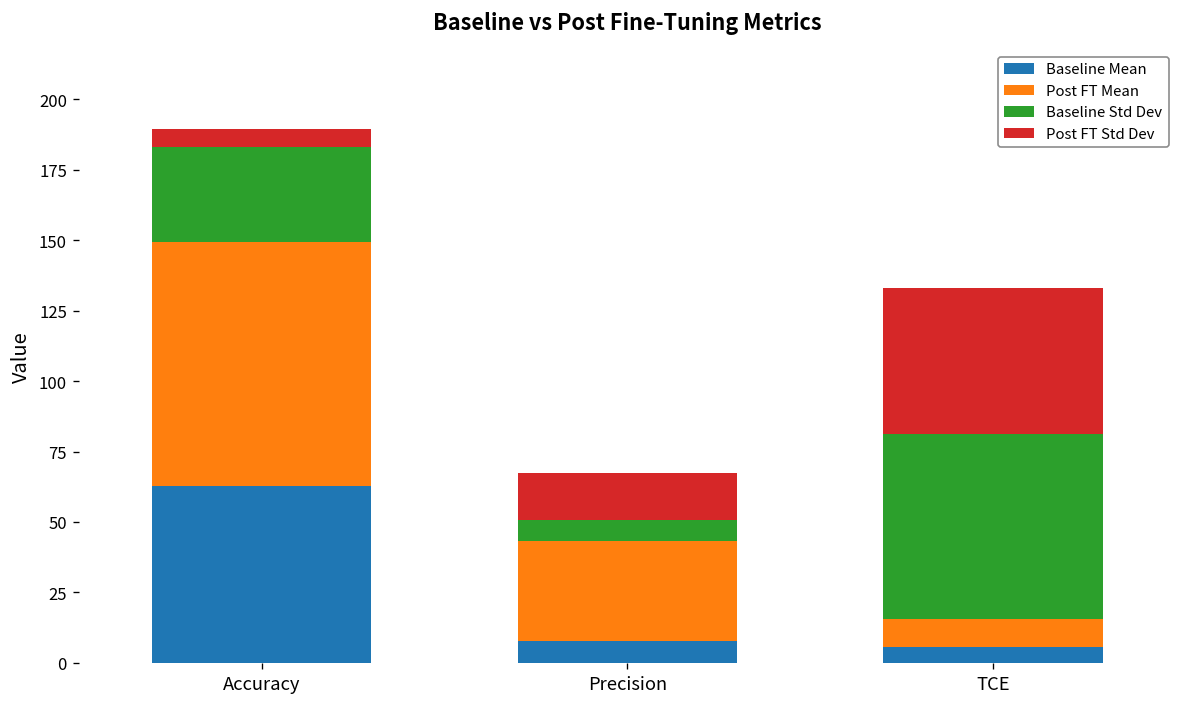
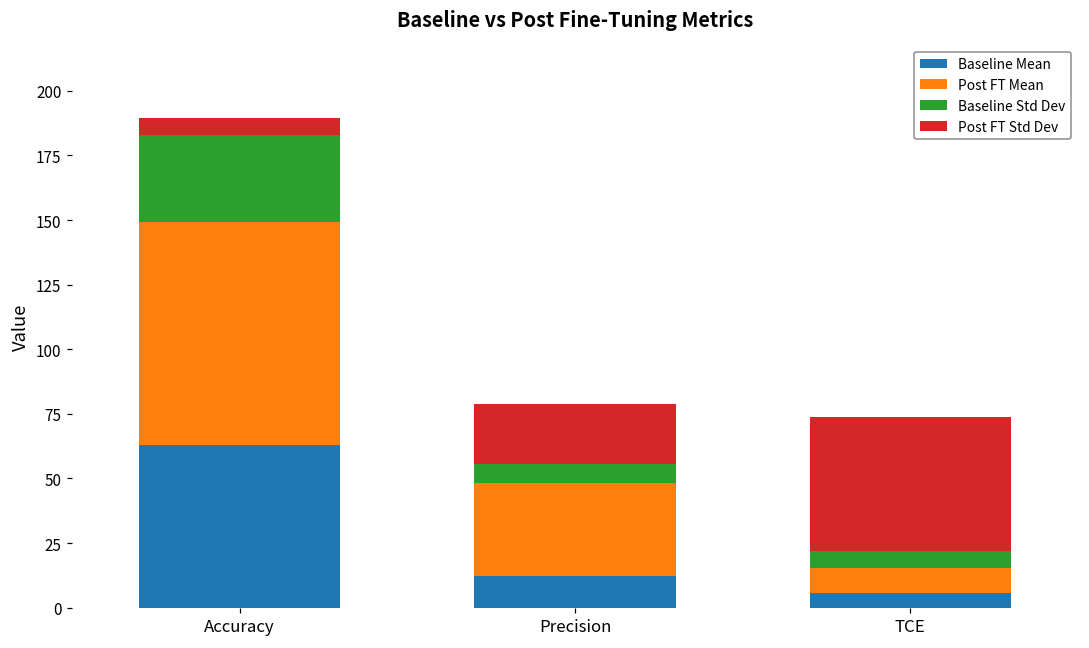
  {
    "Baseline Mean": {
      "Accuracy": 63,
-     "Precision": 8,
+     "Precision": 12,
      "TCE": 6
    },
    "Post FT Mean": {
      "Accuracy": 86,
      "Precision": 36,
      "TCE": 10
    },
    "Baseline Std Dev": {
      "Accuracy": 34,
      "Precision": 7,
-     "TCE": 66
+     "TCE": 7
    },
    "Post FT Std Dev": {
      "Accuracy": 6,
-     "Precision": 16,
+     "Precision": 23,
      "TCE": 52
    }
  }
